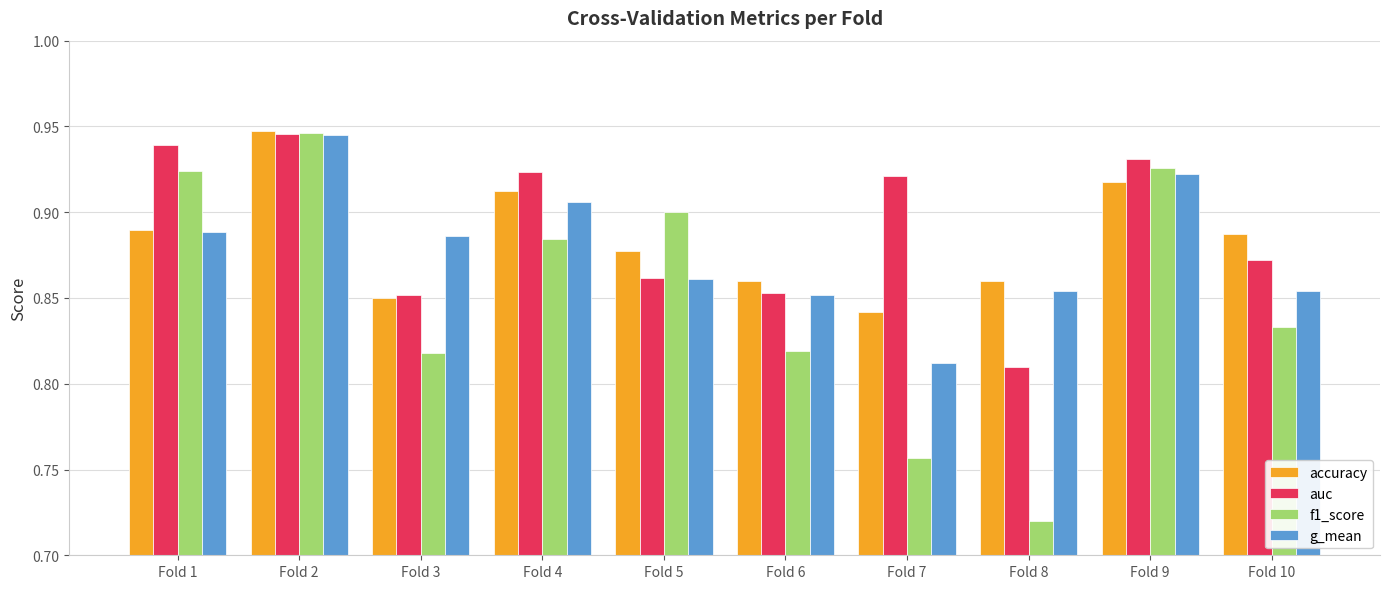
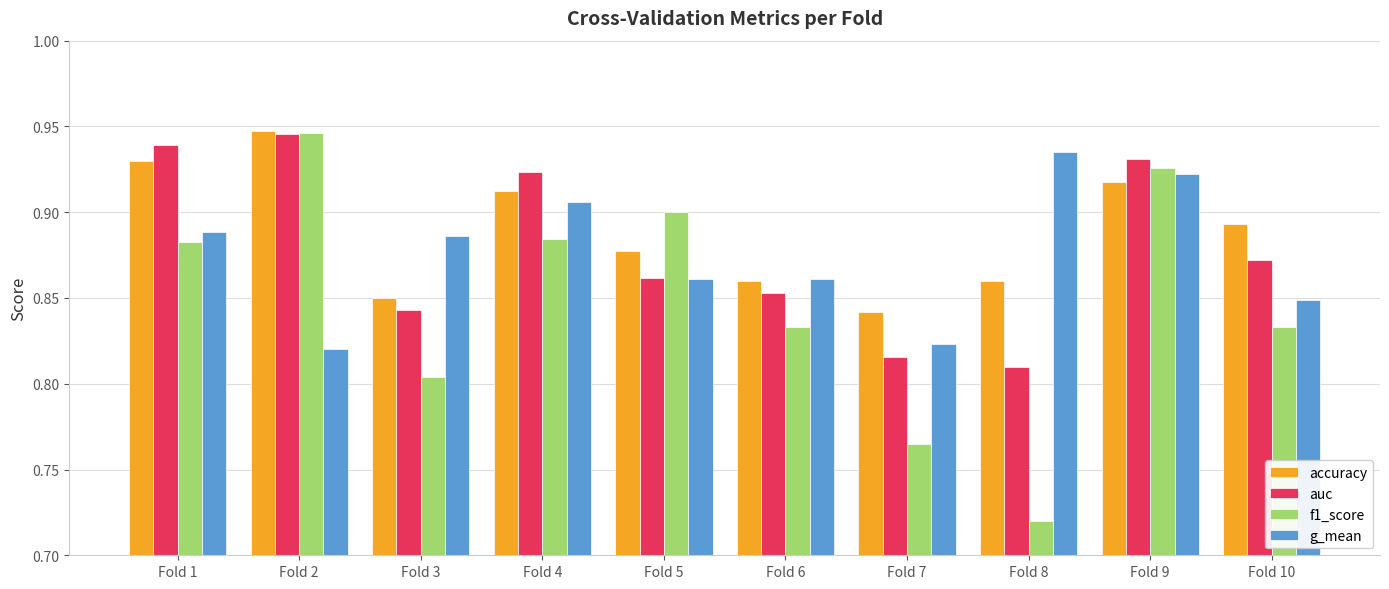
  {
    "accuracy": {
-     "Fold 1": 0.890,
+     "Fold 1": 0.930,
      "Fold 2": 0.947,
      "Fold 3": 0.850,
      "Fold 4": 0.912,
      "Fold 5": 0.877,
      "Fold 6": 0.860,
      "Fold 7": 0.842,
      "Fold 8": 0.860,
      "Fold 9": 0.917,
-     "Fold 10": 0.887
+     "Fold 10": 0.893
    },
    "auc": {
      "Fold 1": 0.939,
      "Fold 2": 0.945,
-     "Fold 3": 0.852,
+     "Fold 3": 0.843,
      "Fold 4": 0.923,
      "Fold 5": 0.862,
      "Fold 6": 0.853,
-     "Fold 7": 0.921,
+     "Fold 7": 0.816,
      "Fold 8": 0.810,
      "Fold 9": 0.931,
      "Fold 10": 0.872
    },
    "f1_score": {
-     "Fold 1": 0.924,
+     "Fold 1": 0.882,
      "Fold 2": 0.946,
-     "Fold 3": 0.818,
+     "Fold 3": 0.804,
      "Fold 4": 0.885,
      "Fold 5": 0.900,
-     "Fold 6": 0.819,
-     "Fold 7": 0.757,
+     "Fold 6": 0.833,
+     "Fold 7": 0.765,
      "Fold 8": 0.720,
      "Fold 9": 0.926,
      "Fold 10": 0.833
    },
    "g_mean": {
      "Fold 1": 0.889,
-     "Fold 2": 0.945,
+     "Fold 2": 0.820,
      "Fold 3": 0.886,
      "Fold 4": 0.906,
      "Fold 5": 0.861,
-     "Fold 6": 0.851,
-     "Fold 7": 0.812,
-     "Fold 8": 0.854,
+     "Fold 6": 0.861,
+     "Fold 7": 0.823,
+     "Fold 8": 0.935,
      "Fold 9": 0.922,
-     "Fold 10": 0.854
+     "Fold 10": 0.849
    }
  }
